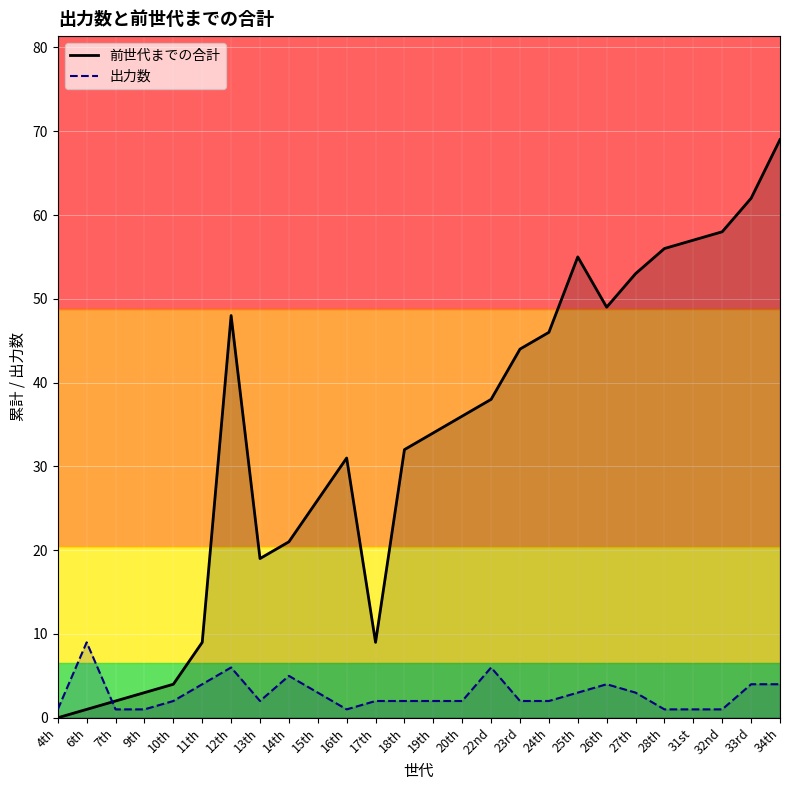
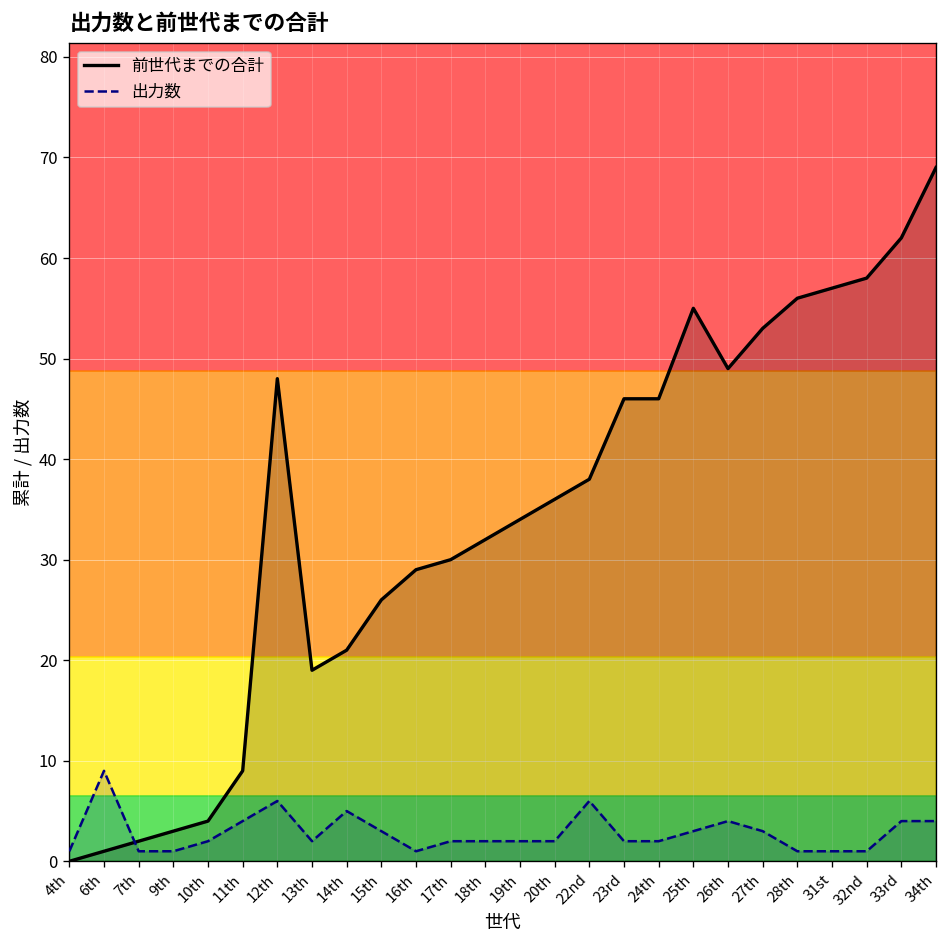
  {
    "前世代までの合計": {
      "4th": 0,
      "6th": 1,
      "7th": 2,
      "9th": 3,
      "10th": 4,
      "11th": 9,
      "12th": 48,
      "13th": 19,
      "14th": 21,
      "15th": 26,
-     "16th": 31,
-     "17th": 9,
+     "16th": 29,
+     "17th": 30,
      "18th": 32,
      "19th": 34,
      "20th": 36,
      "22nd": 38,
-     "23rd": 44,
+     "23rd": 46,
      "24th": 46,
      "25th": 55,
      "27th": 53,
      "28th": 56,
      "31st": 57,
      "32nd": 58,
      "33rd": 62,
      "34th": 69
    },
    "出力数": {
      "4th": 1,
      "6th": 9,
      "7th": 1,
      "9th": 1,
      "10th": 2,
      "11th": 4,
      "12th": 6,
      "13th": 2,
      "14th": 5,
      "15th": 3,
      "16th": 1,
      "17th": 2,
      "18th": 2,
      "19th": 2,
      "20th": 2,
      "22nd": 6,
      "23rd": 2,
      "24th": 2,
      "25th": 3,
      "26th": 4,
      "27th": 3,
      "28th": 1,
      "31st": 1,
      "32nd": 1,
      "33rd": 4,
      "34th": 4
    }
  }
